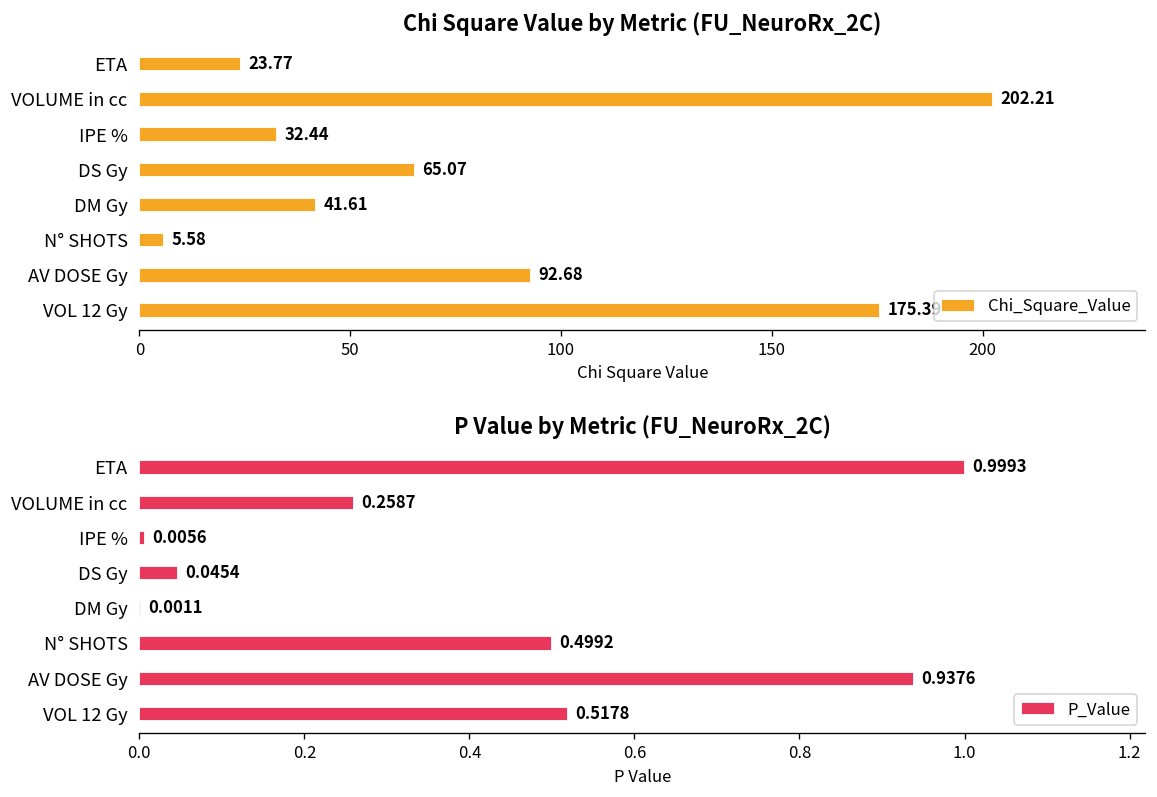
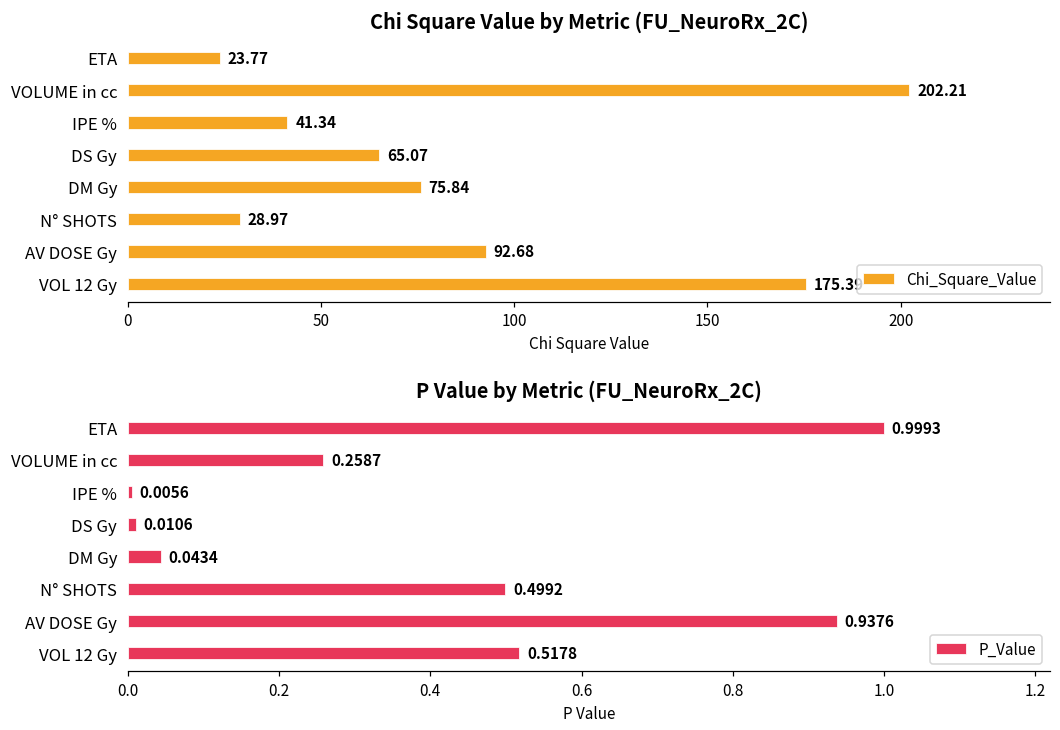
  {
    "Chi Square Value by Metric (FU_NeuroRx_2C)": {
      "ETA": 23.77,
      "VOLUME in cc": 202.21,
-     "IPE %": 32.44,
+     "IPE %": 41.34,
      "DS Gy": 65.07,
-     "DM Gy": 41.61,
-     "N° SHOTS": 5.58,
+     "DM Gy": 75.84,
+     "N° SHOTS": 28.97,
      "AV DOSE Gy": 92.68
    },
    "P Value by Metric (FU_NeuroRx_2C)": {
      "ETA": 0.9993,
      "VOLUME in cc": 0.2587,
      "IPE %": 0.0056,
-     "DS Gy": 0.0454,
-     "DM Gy": 0.0011,
+     "DS Gy": 0.0106,
+     "DM Gy": 0.0434,
      "N° SHOTS": 0.4992,
      "AV DOSE Gy": 0.9376,
      "VOL 12 Gy": 0.5178
    }
  }
